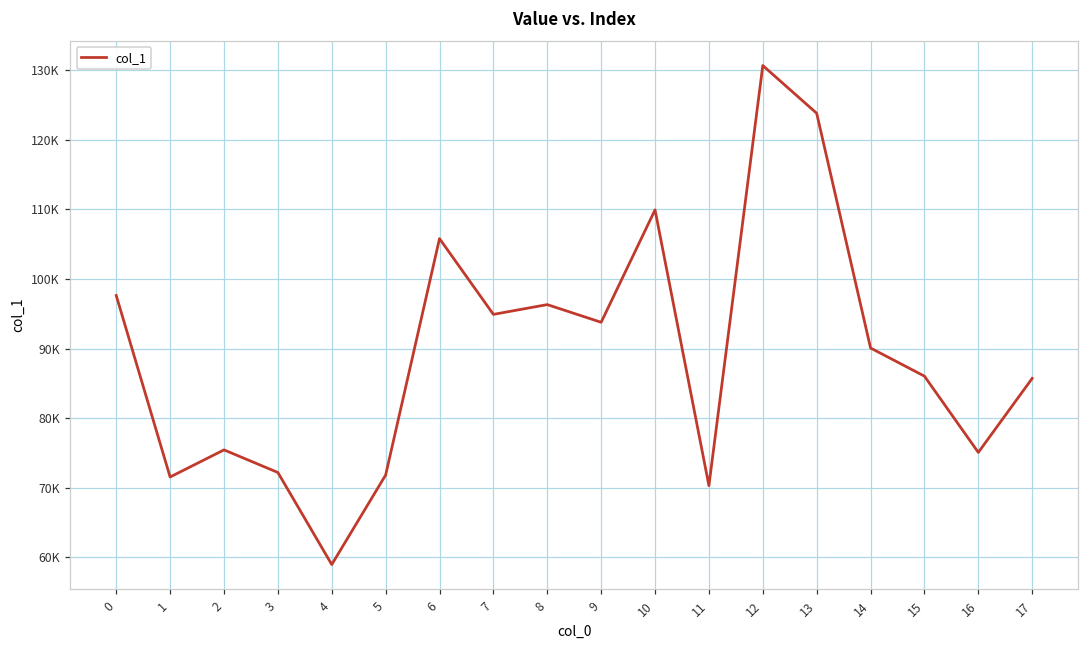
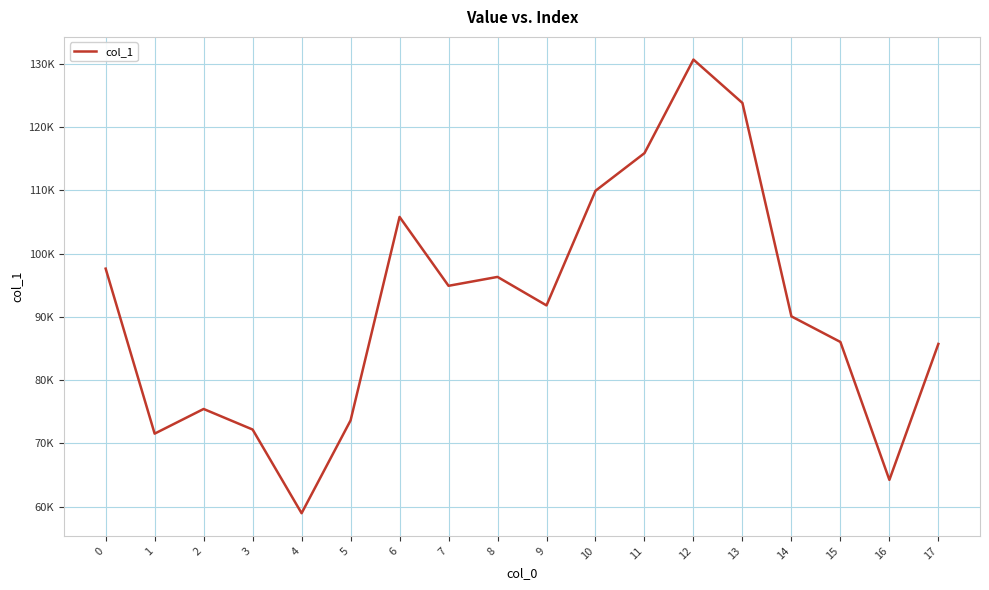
  {
    "0": 98000,
    "1": 72000,
    "2": 75000,
    "3": 72000,
    "4": 59000,
-   "5": 72000,
+   "5": 74000,
    "6": 106000,
    "7": 95000,
    "8": 96000,
-   "9": 94000,
+   "9": 92000,
    "10": 110000,
-   "11": 70000,
+   "11": 116000,
    "12": 131000,
    "13": 124000,
    "14": 90000,
    "15": 86000,
-   "16": 75000,
+   "16": 64000,
    "17": 86000
  }
